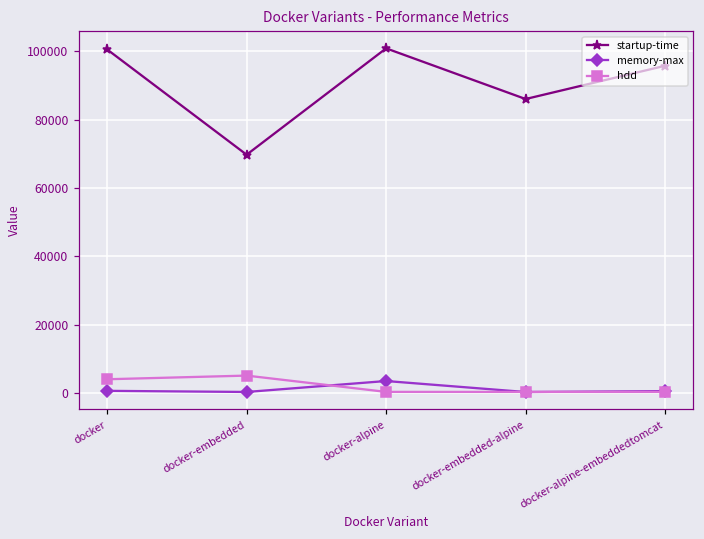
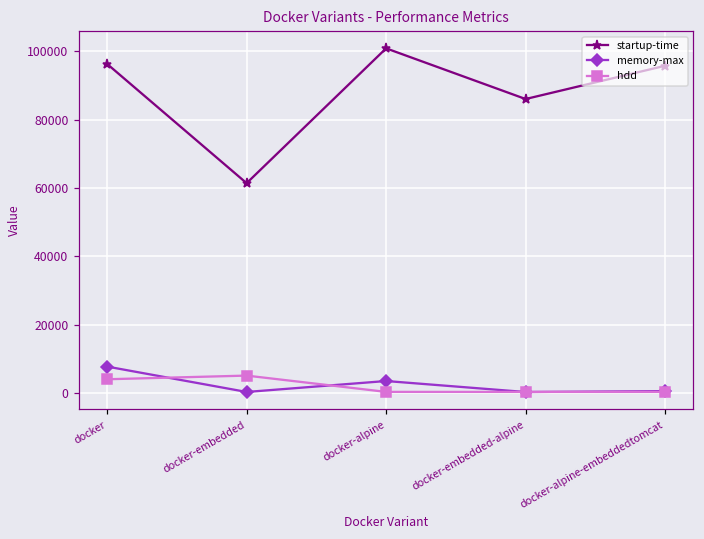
  {
    "startup-time": {
-     "docker": 101000,
-     "docker-embedded": 70000,
+     "docker": 96000,
+     "docker-embedded": 61000,
      "docker-alpine": 101000,
      "docker-embedded-alpine": 86000
    },
    "memory-max": {
-     "docker": 1000,
+     "docker": 8000,
      "docker-embedded": 0,
      "docker-alpine": 4000
    },
    "hdd": {
      "docker": 4000,
      "docker-embedded": 5000,
      "docker-alpine": 0
    }
  }
